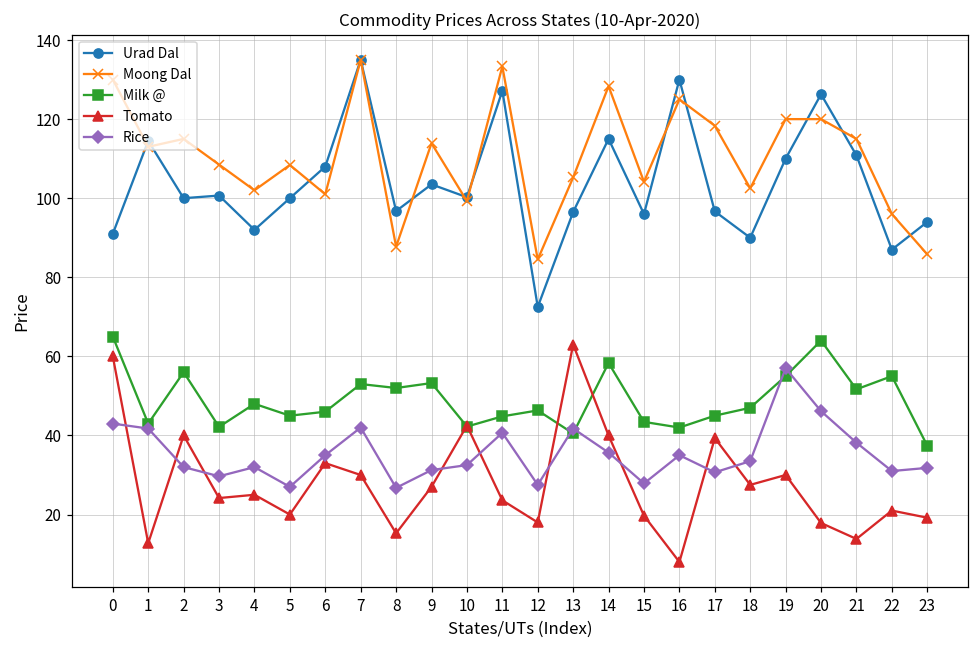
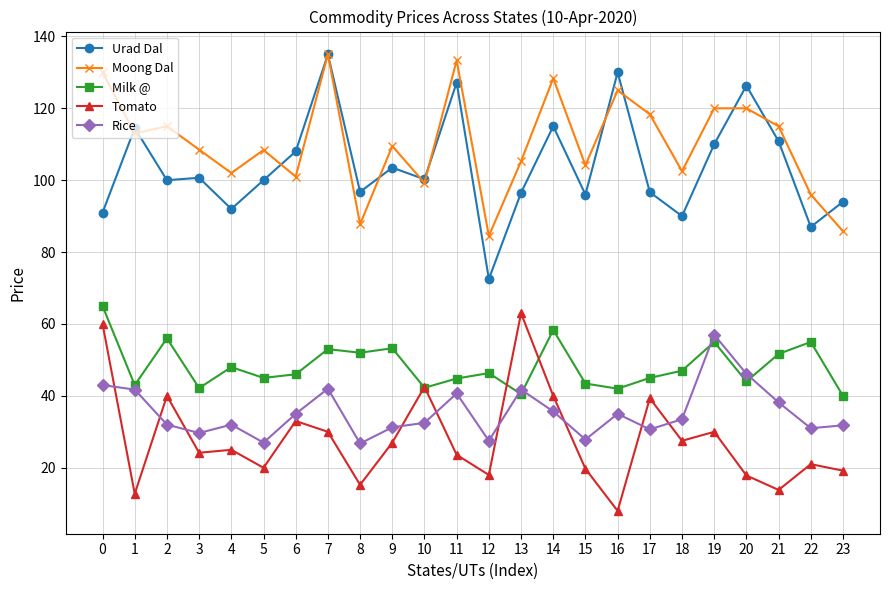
  {
    "Urad Dal": {
      "0": 91,
      "2": 100,
      "3": 101,
      "4": 92,
      "5": 100,
      "6": 108,
      "8": 97,
      "9": 104,
      "10": 100,
      "11": 127,
      "12": 73,
      "13": 97,
      "14": 115,
      "15": 96,
      "16": 130,
      "17": 97,
      "18": 90,
      "19": 110,
      "20": 126,
      "21": 111,
      "22": 87,
      "23": 94
    },
    "Moong Dal": {
      "3": 109,
      "4": 102,
      "5": 108,
      "6": 101,
      "8": 88,
-     "9": 114,
+     "9": 110,
      "10": 99,
      "11": 133,
      "12": 85,
      "13": 105,
      "14": 128,
      "15": 104,
      "16": 125,
      "17": 118,
      "18": 103,
      "19": 120,
      "20": 120,
      "21": 115,
      "22": 96,
      "23": 86
    },
    "Milk @": {
      "0": 65,
      "1": 43,
      "2": 56,
      "3": 42,
      "4": 48,
      "5": 45,
      "6": 46,
      "7": 53,
      "8": 52,
      "9": 53,
      "11": 45,
      "12": 46,
      "13": 41,
      "14": 58,
      "15": 43,
      "16": 42,
      "17": 45,
      "18": 47,
      "19": 55,
-     "20": 64,
+     "20": 44,
      "21": 52,
      "22": 55,
-     "23": 37
+     "23": 40
    },
    "Tomato": {
      "0": 60,
      "1": 13,
      "2": 40,
      "3": 24,
      "4": 25,
      "5": 20,
      "6": 33,
      "7": 30,
      "8": 15,
      "9": 27,
      "11": 24,
      "12": 18,
      "13": 63,
      "14": 40,
      "15": 20,
      "16": 8,
      "17": 39,
      "18": 28,
      "19": 30,
      "20": 18,
      "21": 14,
      "22": 21,
      "23": 19
    },
    "Rice": {
      "0": 43,
      "1": 42,
      "2": 32,
      "3": 30,
      "4": 32,
      "5": 27,
      "6": 35,
      "7": 42,
      "8": 27,
      "9": 31,
      "10": 33,
      "11": 41,
      "12": 28,
      "13": 42,
      "14": 36,
      "15": 28,
      "16": 35,
      "17": 31,
      "18": 34,
      "19": 57,
      "20": 46,
      "21": 38,
      "22": 31,
      "23": 32
    }
  }
